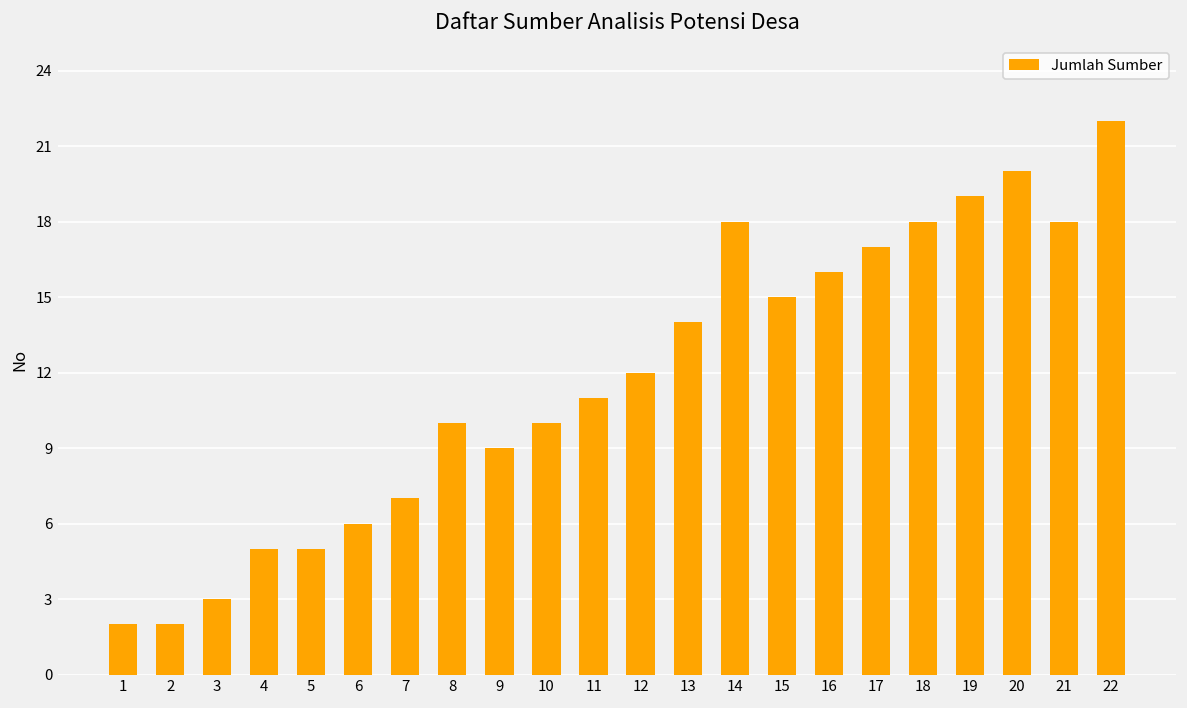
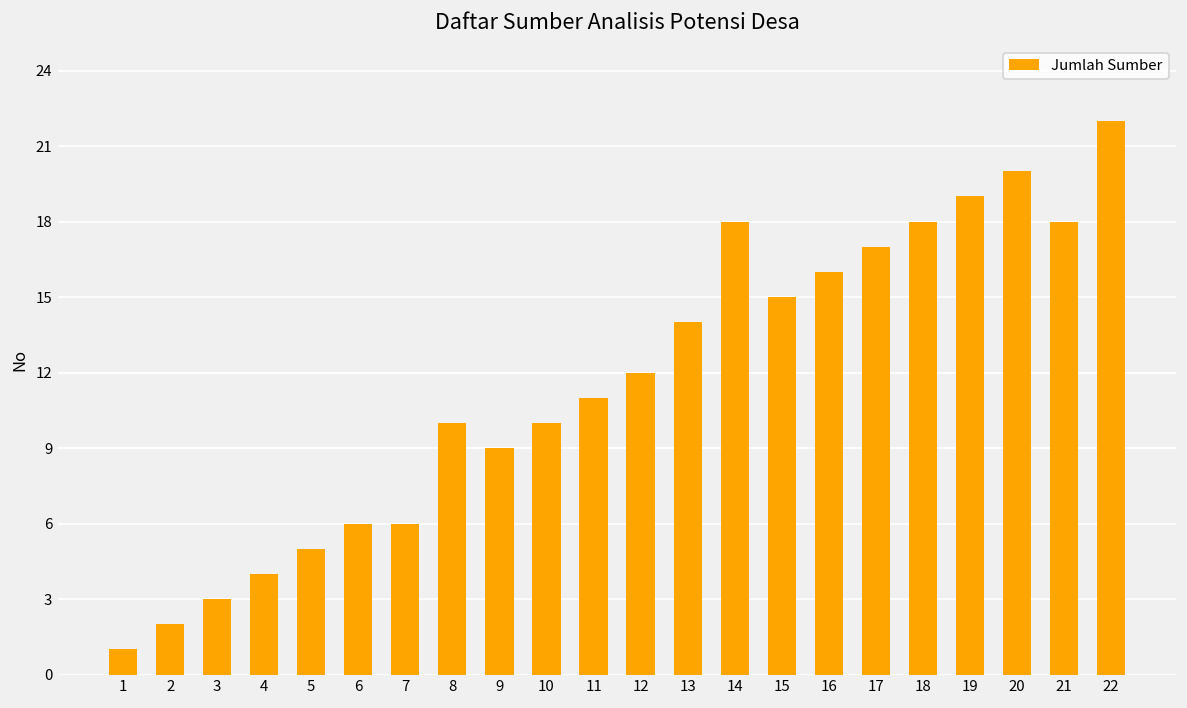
  {
-   "1": 2,
+   "1": 1,
    "2": 2,
    "3": 3,
-   "4": 5,
+   "4": 4,
    "5": 5,
    "6": 6,
-   "7": 7,
+   "7": 6,
    "8": 10,
    "9": 9,
    "10": 10,
    "11": 11,
    "12": 12,
    "13": 14,
    "14": 18,
    "15": 15,
    "16": 16,
    "17": 17,
    "18": 18,
    "19": 19,
    "20": 20,
    "21": 18,
    "22": 22
  }
